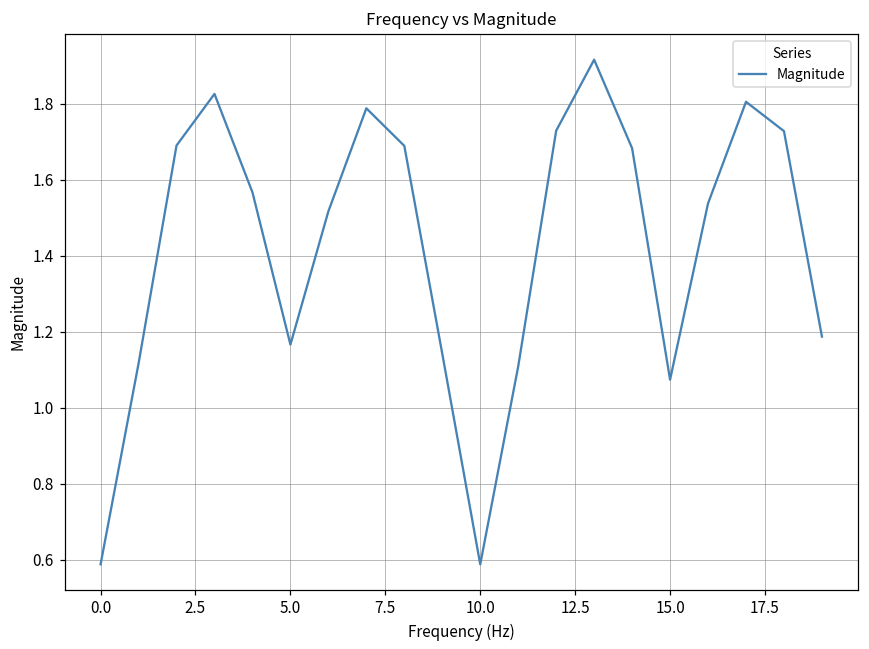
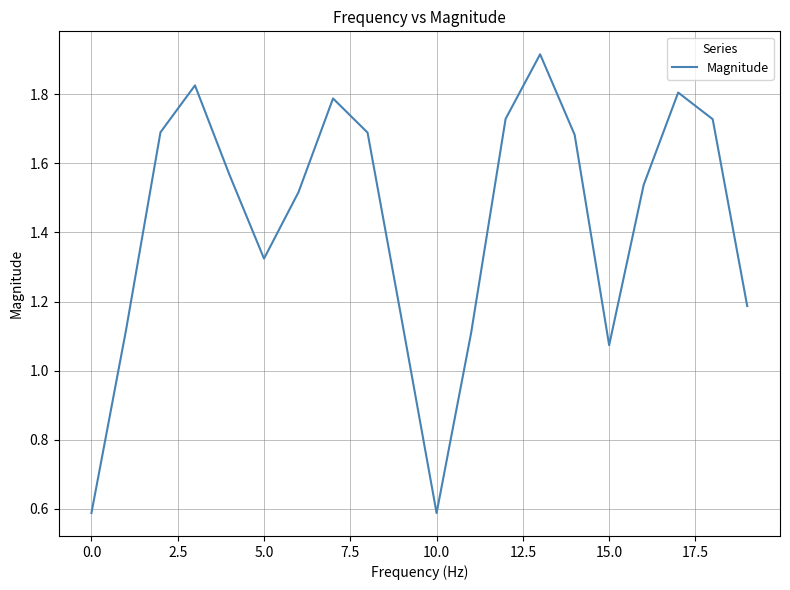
  {
    "0.0": 0.59,
-   "5.0": 1.17,
+   "5.0": 1.32,
    "10.0": 0.59,
    "15.0": 1.07
  }
